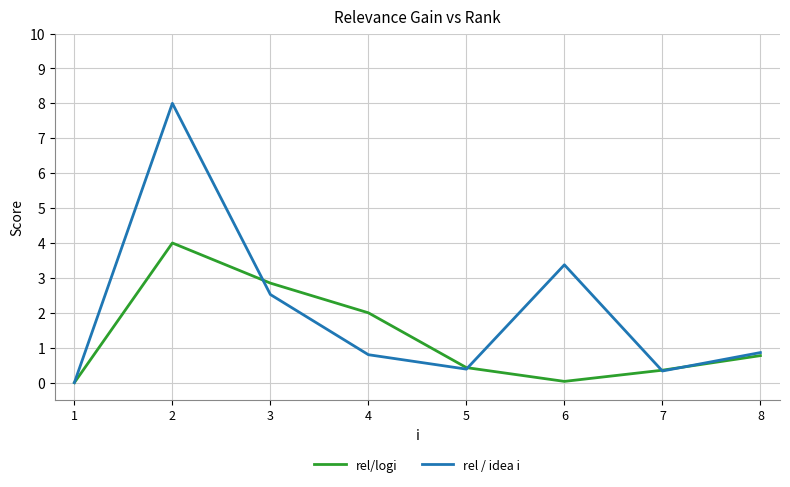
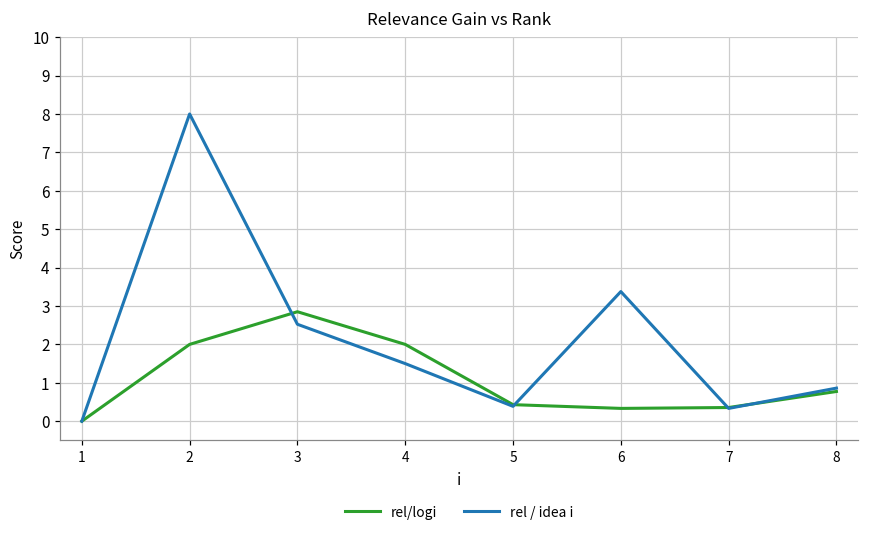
  {
    "rel/logi": {
-     "2": 4,
+     "2": 2,
      "3": 2.9,
      "4": 2.0,
-     "6": 0.0,
+     "6": 0.3,
      "8": 0.8
    },
    "rel / idea i": {
      "2": 8.0,
      "3": 2.5,
-     "4": 0.8,
+     "4": 1.5,
      "6": 3.4,
      "8": 0.9
    }
  }
